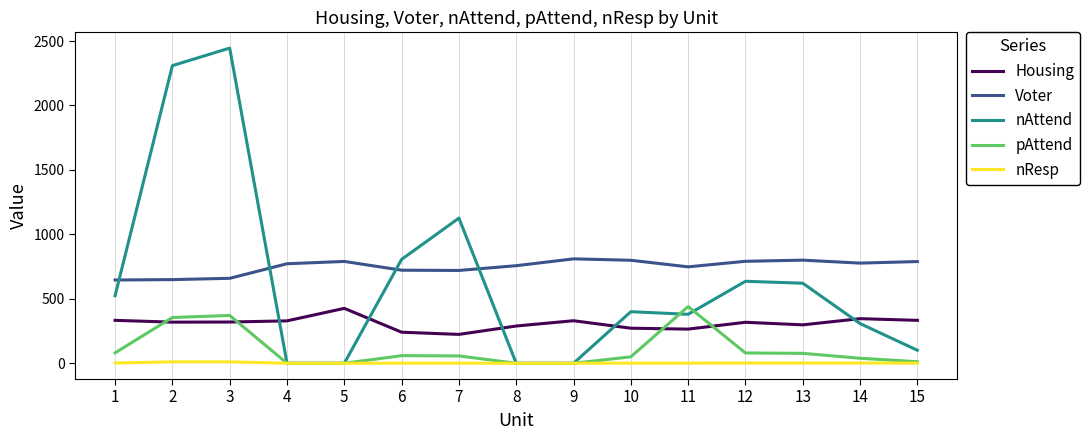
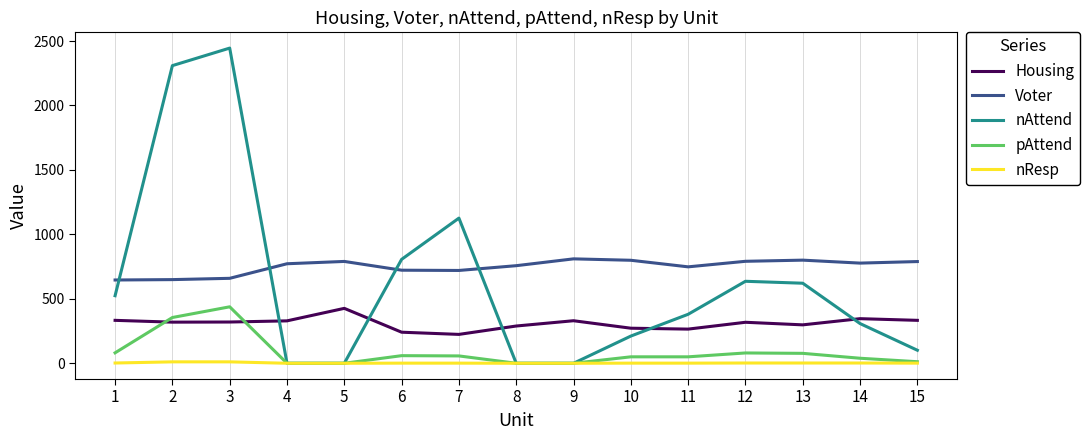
  {
    "Housing": {
      "1": 330,
      "2": 320,
      "3": 320,
      "4": 330,
      "5": 430,
      "6": 240,
      "7": 220,
      "8": 290,
      "9": 330,
      "10": 270,
      "11": 270,
      "12": 320,
      "13": 300,
      "14": 350,
      "15": 330
    },
    "Voter": {
      "1": 650,
      "2": 650,
      "3": 660,
      "4": 770,
      "5": 790,
      "6": 720,
      "7": 720,
      "8": 760,
      "9": 810,
      "10": 800,
      "11": 750,
      "12": 790,
      "13": 800,
      "14": 780,
      "15": 790
    },
    "nAttend": {
      "1": 520,
      "2": 2310,
      "3": 2450,
      "6": 810,
      "7": 1130,
-     "10": 400,
+     "10": 210,
      "11": 380,
      "12": 640,
      "13": 620,
      "14": 310,
      "15": 100
    },
    "pAttend": {
      "1": 80,
      "2": 360,
-     "3": 370,
+     "3": 440,
      "6": 60,
      "7": 60,
      "10": 50,
-     "11": 440,
+     "11": 50,
      "12": 80,
      "13": 80,
      "14": 40
    },
    "nResp": {
      "1": 0,
      "2": 10,
      "3": 10,
      "6": 0,
      "7": 0,
      "10": 0,
      "11": 0,
      "12": 0,
      "13": 0,
      "14": 0
    }
  }
